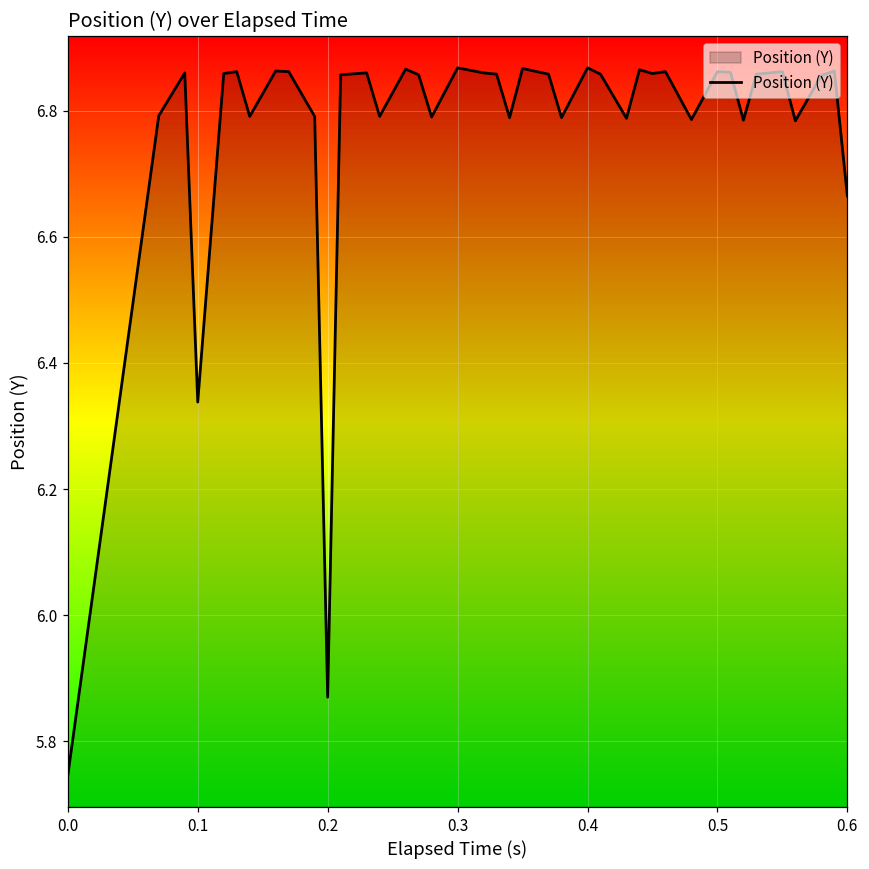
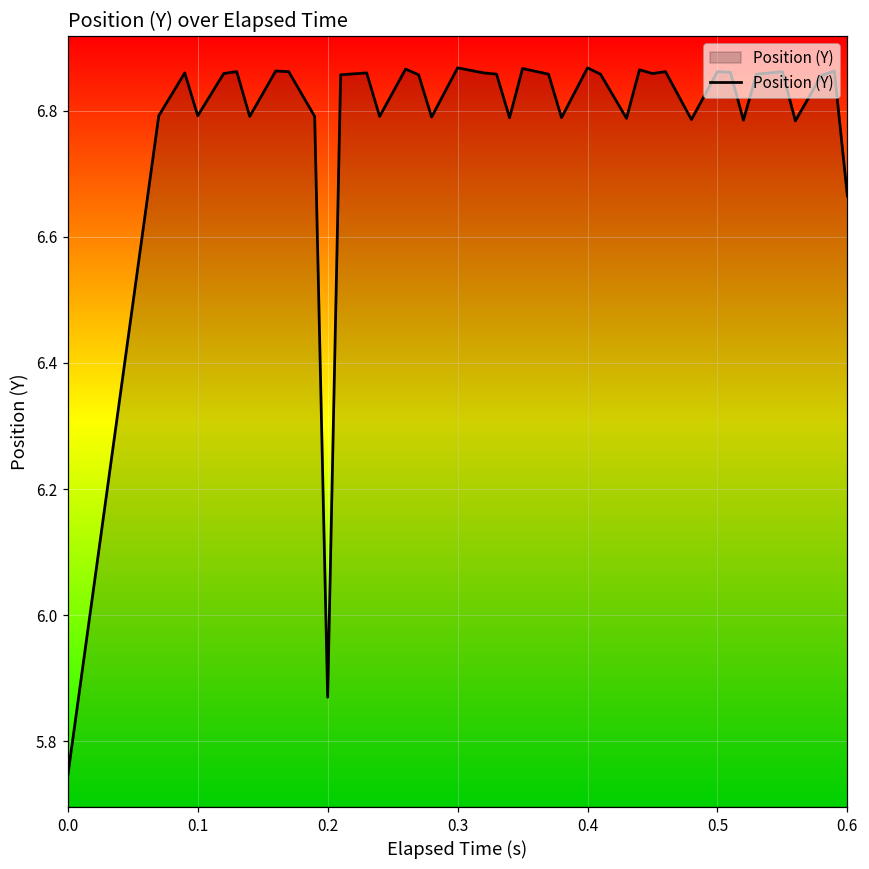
  {
    "0.0": 5.75,
-   "0.1": 6.34,
+   "0.1": 6.79,
    "0.2": 5.87,
    "0.3": 6.87,
    "0.4": 6.87,
    "0.6": 6.67
  }
